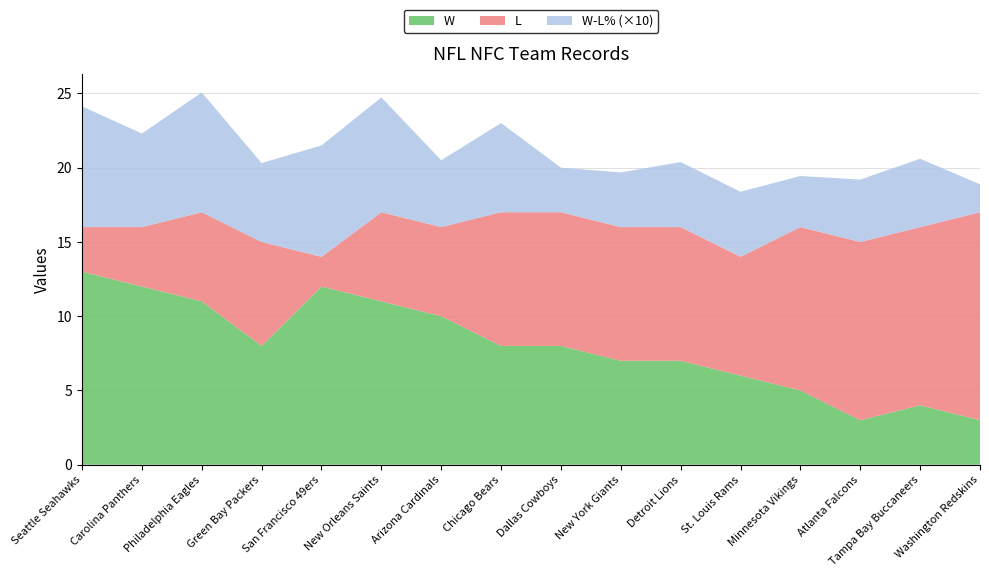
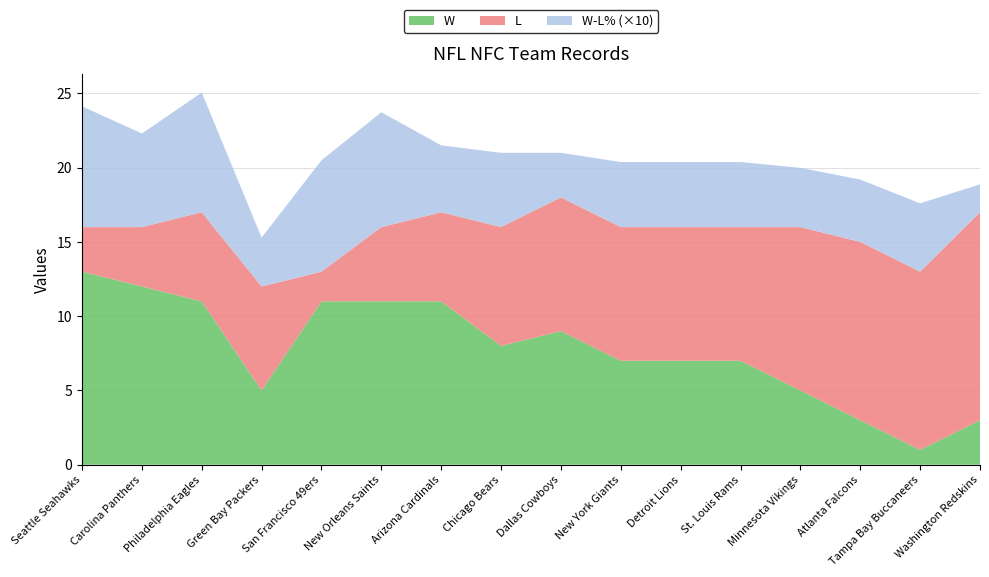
  {
    "W": {
      "Seattle Seahawks": 13,
      "Carolina Panthers": 12,
      "Philadelphia Eagles": 11,
-     "Green Bay Packers": 8,
-     "San Francisco 49ers": 12,
+     "Green Bay Packers": 5,
+     "San Francisco 49ers": 11,
      "New Orleans Saints": 11,
-     "Arizona Cardinals": 10,
+     "Arizona Cardinals": 11,
      "Chicago Bears": 8,
-     "Dallas Cowboys": 8,
+     "Dallas Cowboys": 9,
      "New York Giants": 7,
      "Detroit Lions": 7,
-     "St. Louis Rams": 6,
+     "St. Louis Rams": 7,
      "Minnesota Vikings": 5,
      "Atlanta Falcons": 3,
-     "Tampa Bay Buccaneers": 4,
+     "Tampa Bay Buccaneers": 1,
      "Washington Redskins": 3
    },
    "L": {
      "Seattle Seahawks": 3.0,
      "Carolina Panthers": 4.0,
      "Philadelphia Eagles": 6.0,
      "Green Bay Packers": 7.0,
      "San Francisco 49ers": 2.0,
-     "New Orleans Saints": 6.0,
+     "New Orleans Saints": 5.0,
      "Arizona Cardinals": 6.0,
-     "Chicago Bears": 9,
+     "Chicago Bears": 8,
      "Dallas Cowboys": 9.0,
      "New York Giants": 9.0,
      "Detroit Lions": 9.0,
-     "St. Louis Rams": 8,
+     "St. Louis Rams": 9,
      "Minnesota Vikings": 11.0,
      "Atlanta Falcons": 12.0,
      "Tampa Bay Buccaneers": 12.0,
      "Washington Redskins": 14.0
    },
    "W-L% (×10)": {
      "Seattle Seahawks": 8.1,
      "Carolina Panthers": 6.3,
      "Philadelphia Eagles": 8.1,
-     "Green Bay Packers": 5.3,
+     "Green Bay Packers": 3.3,
      "San Francisco 49ers": 7.5,
      "New Orleans Saints": 7.7,
      "Arizona Cardinals": 4.5,
-     "Chicago Bears": 6,
+     "Chicago Bears": 5,
      "Dallas Cowboys": 3.0,
-     "New York Giants": 3.7,
+     "New York Giants": 4.4,
      "Detroit Lions": 4.4,
      "St. Louis Rams": 4.4,
-     "Minnesota Vikings": 3.4,
+     "Minnesota Vikings": 4.0,
      "Atlanta Falcons": 4.2,
      "Tampa Bay Buccaneers": 4.6,
      "Washington Redskins": 1.9
    }
  }
